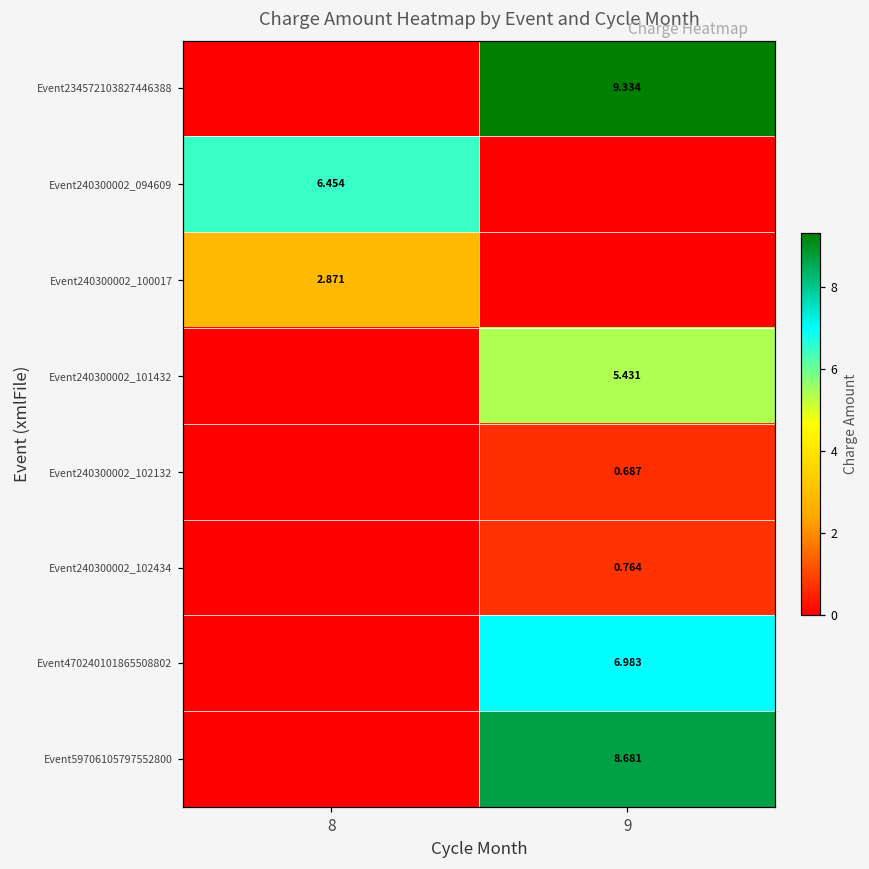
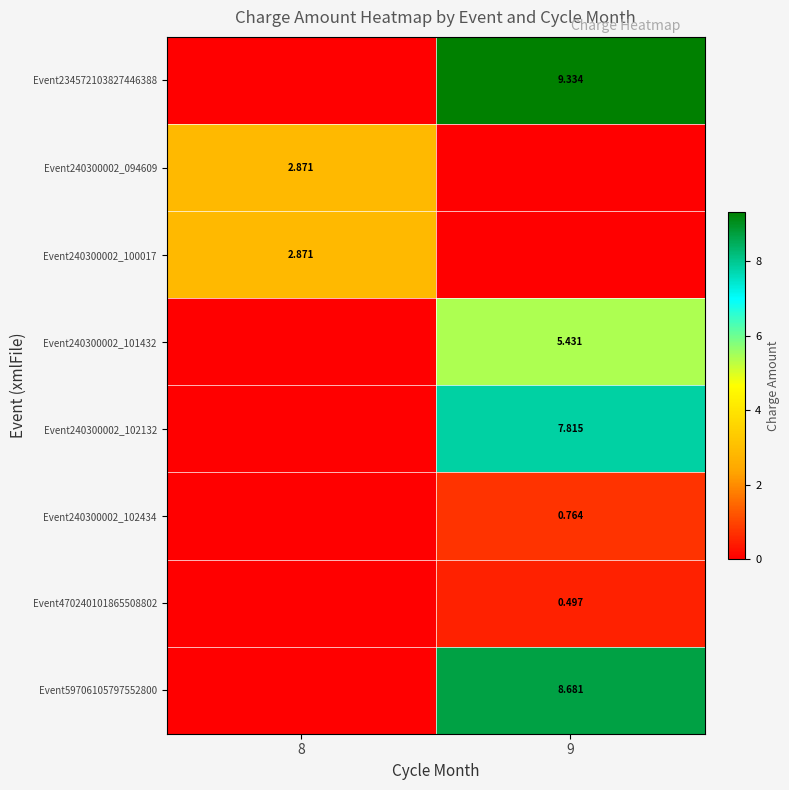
  {
    "Event234572103827446388": {
      "9": 9.334
    },
    "Event240300002_094609": {
-     "8": 6.454
+     "8": 2.871
    },
    "Event240300002_100017": {
      "8": 2.871
    },
    "Event240300002_101432": {
      "9": 5.431
    },
    "Event240300002_102132": {
-     "9": 0.687
+     "9": 7.815
    },
    "Event240300002_102434": {
      "9": 0.764
    },
    "Event470240101865508802": {
-     "9": 6.983
+     "9": 0.497
    },
    "Event59706105797552800": {
      "9": 8.681
    }
  }
